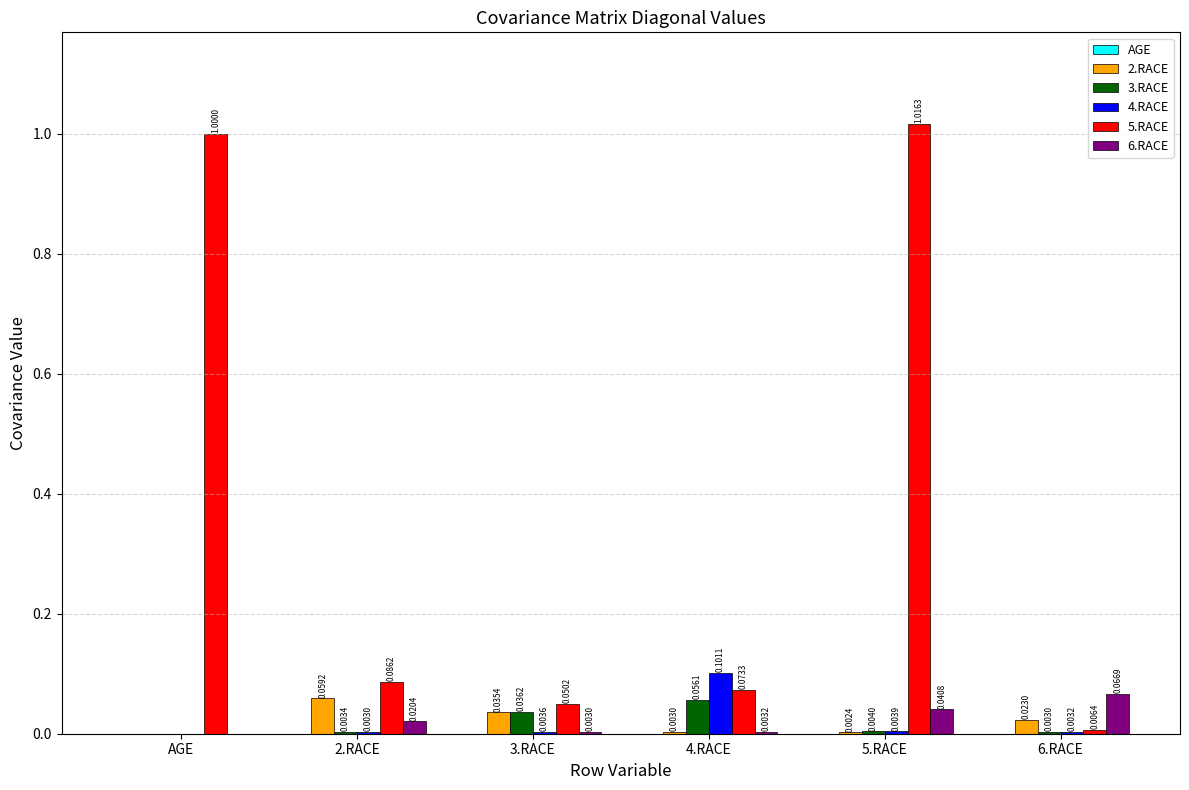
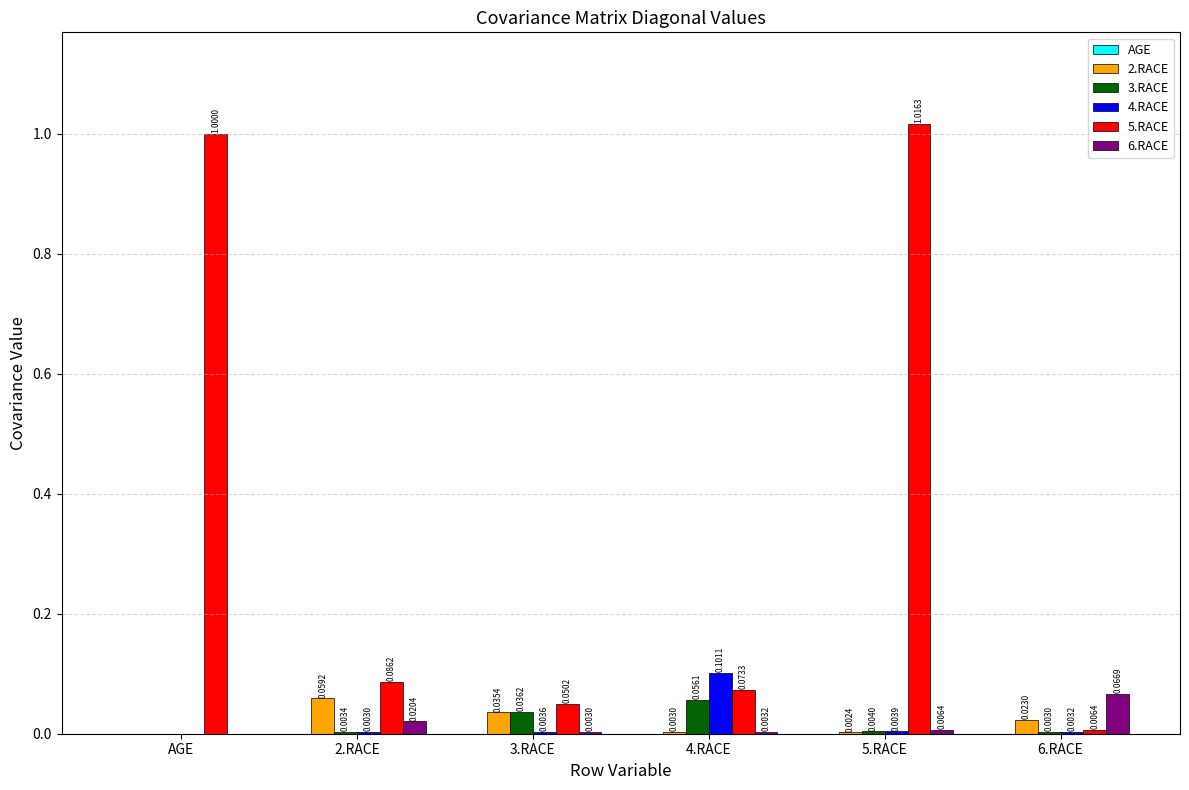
  {
    "2.RACE": {
      "2.RACE": 0.0592,
      "3.RACE": 0.0354,
      "4.RACE": 0.0030,
      "5.RACE": 0.0024,
      "6.RACE": 0.0230
    },
    "3.RACE": {
      "2.RACE": 0.0034,
      "3.RACE": 0.0362,
      "4.RACE": 0.0561,
      "5.RACE": 0.0040,
      "6.RACE": 0.0030
    },
    "4.RACE": {
      "2.RACE": 0.0030,
      "3.RACE": 0.0036,
      "4.RACE": 0.1011,
      "5.RACE": 0.0039,
      "6.RACE": 0.0032
    },
    "5.RACE": {
      "AGE": 1.0000,
      "2.RACE": 0.0862,
      "3.RACE": 0.0502,
      "4.RACE": 0.0733,
      "5.RACE": 1.0163,
      "6.RACE": 0.0064
    },
    "6.RACE": {
      "2.RACE": 0.0204,
      "3.RACE": 0.0030,
      "4.RACE": 0.0032,
-     "5.RACE": 0.0408,
+     "5.RACE": 0.0064,
      "6.RACE": 0.0669
    }
  }
